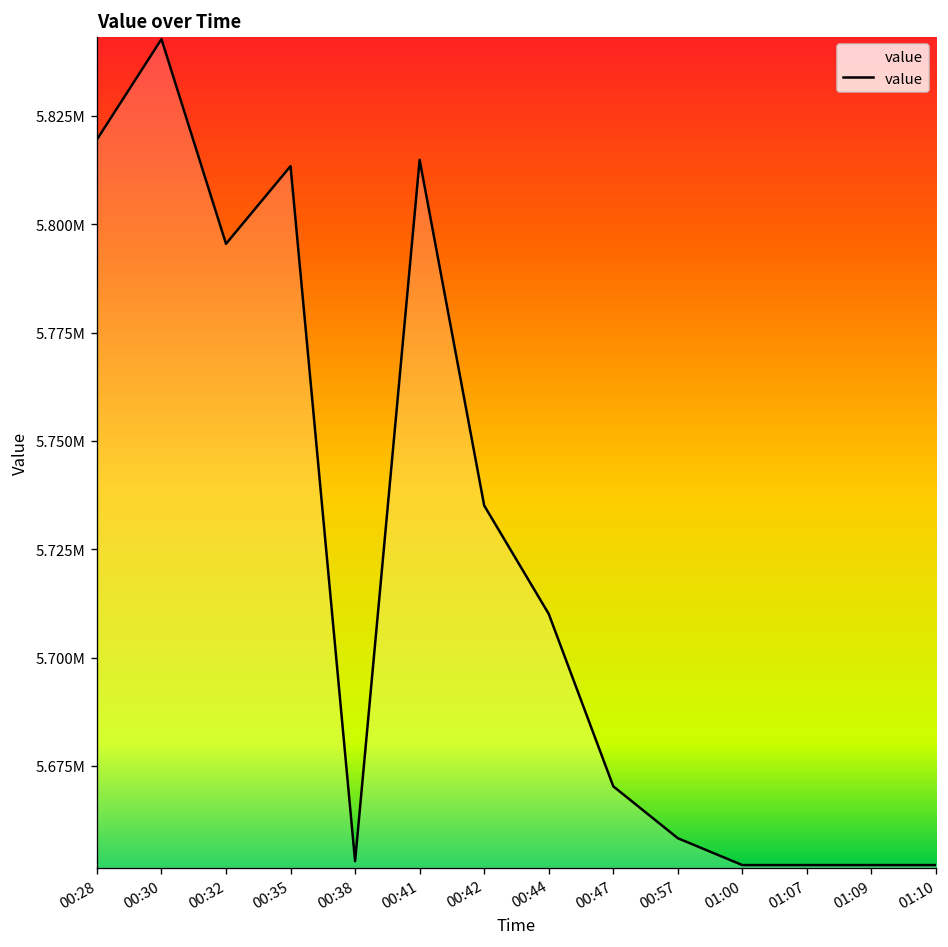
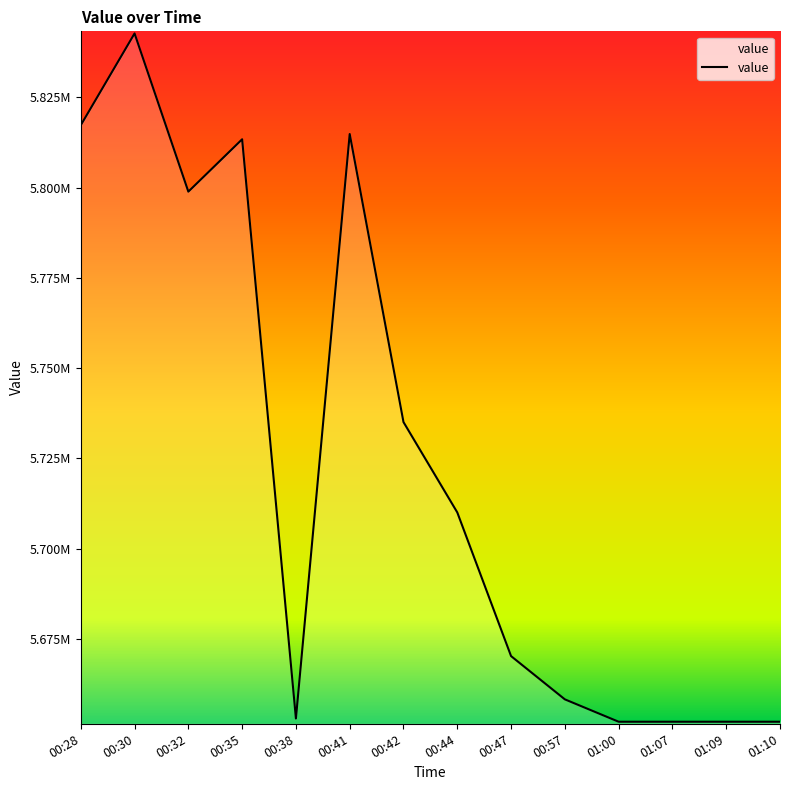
  {
-   "00:28": 5820000,
+   "00:28": 5817000,
    "00:30": 5843000,
-   "00:32": 5795000,
+   "00:32": 5799000,
    "00:35": 5813000,
    "00:38": 5653000,
    "00:41": 5815000,
    "00:42": 5735000,
    "00:44": 5710000,
    "00:47": 5670000,
    "00:57": 5658000,
    "01:00": 5652000,
    "01:07": 5652000,
    "01:09": 5652000,
    "01:10": 5652000
  }
